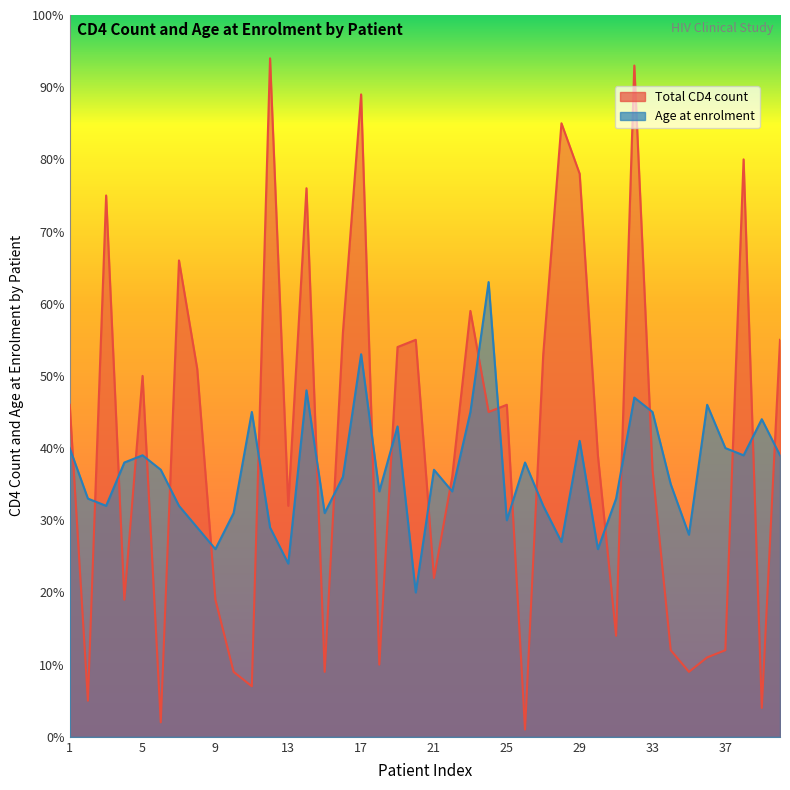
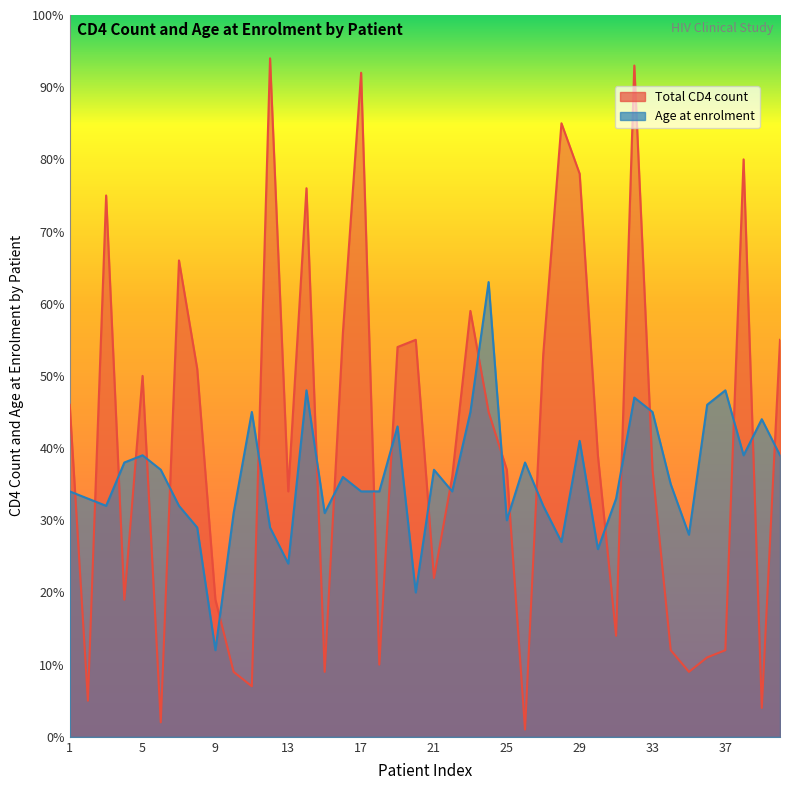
  {
    "Total CD4 count": {
      "1": "46%",
      "5": "50%",
      "9": "19%",
-     "13": "32%",
-     "17": "89%",
+     "13": "34%",
+     "17": "92%",
      "21": "22%",
-     "25": "46%",
+     "25": "37%",
      "29": "78%",
      "33": "37%",
      "37": "12%"
    },
    "Age at enrolment": {
-     "1": "40%",
+     "1": "34%",
      "5": "39%",
-     "9": "26%",
+     "9": "12%",
      "13": "24%",
-     "17": "53%",
+     "17": "34%",
      "21": "37%",
      "25": "30%",
      "29": "41%",
      "33": "45%",
-     "37": "40%"
+     "37": "48%"
    }
  }
